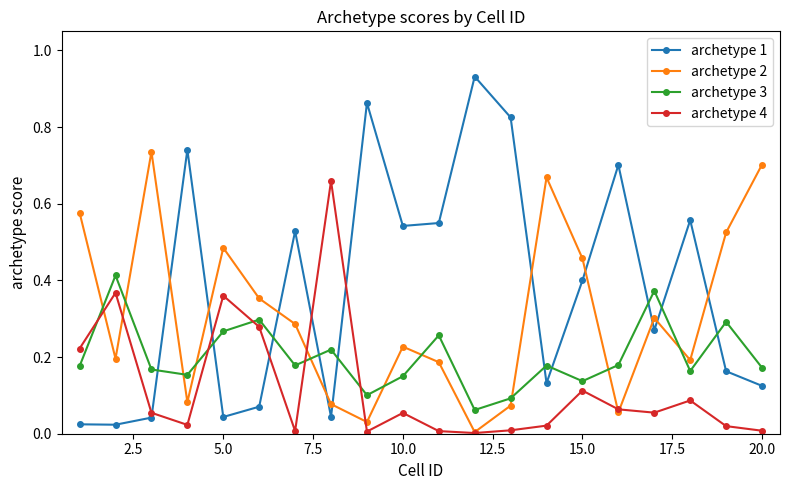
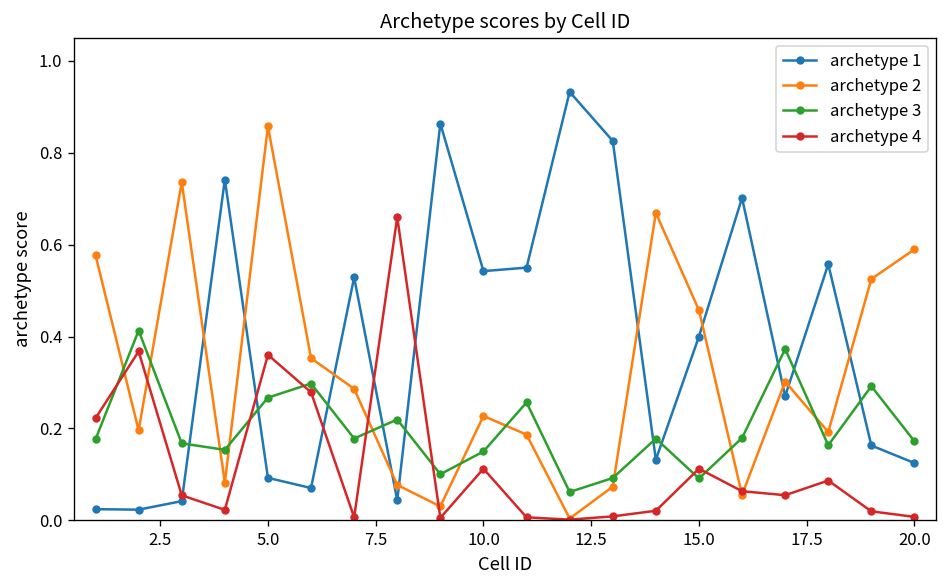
  {
    "archetype 1": {
-     "5.0": 0.04,
+     "5.0": 0.09,
      "10.0": 0.54,
      "15.0": 0.40,
      "20.0": 0.12
    },
    "archetype 2": {
-     "5.0": 0.49,
+     "5.0": 0.86,
      "10.0": 0.23,
      "15.0": 0.46,
-     "20.0": 0.70
+     "20.0": 0.59
    },
    "archetype 3": {
      "5.0": 0.27,
      "10.0": 0.15,
-     "15.0": 0.14,
+     "15.0": 0.09,
      "20.0": 0.17
    },
    "archetype 4": {
      "5.0": 0.36,
-     "10.0": 0.05,
+     "10.0": 0.11,
      "15.0": 0.11,
      "20.0": 0.01
    }
  }
